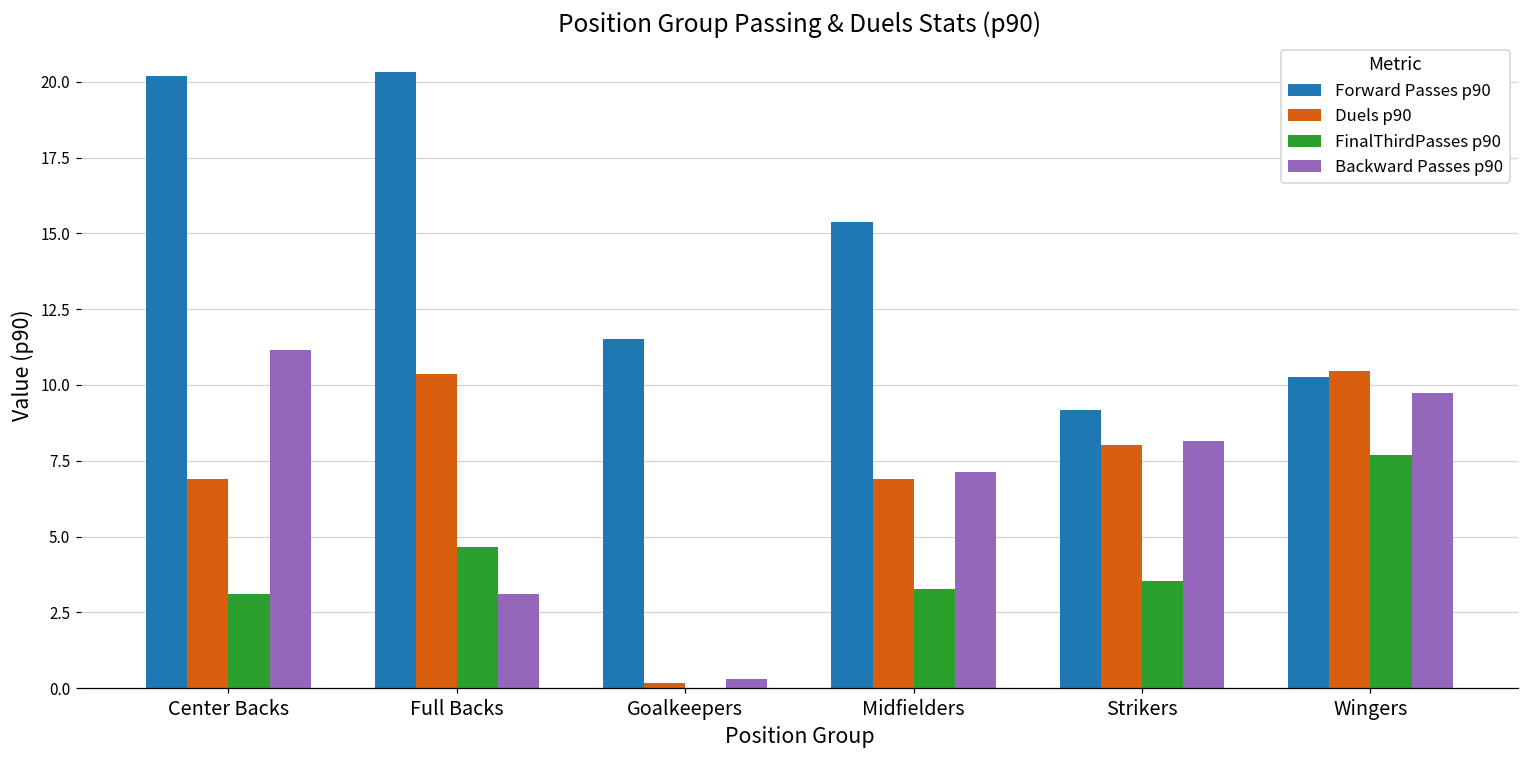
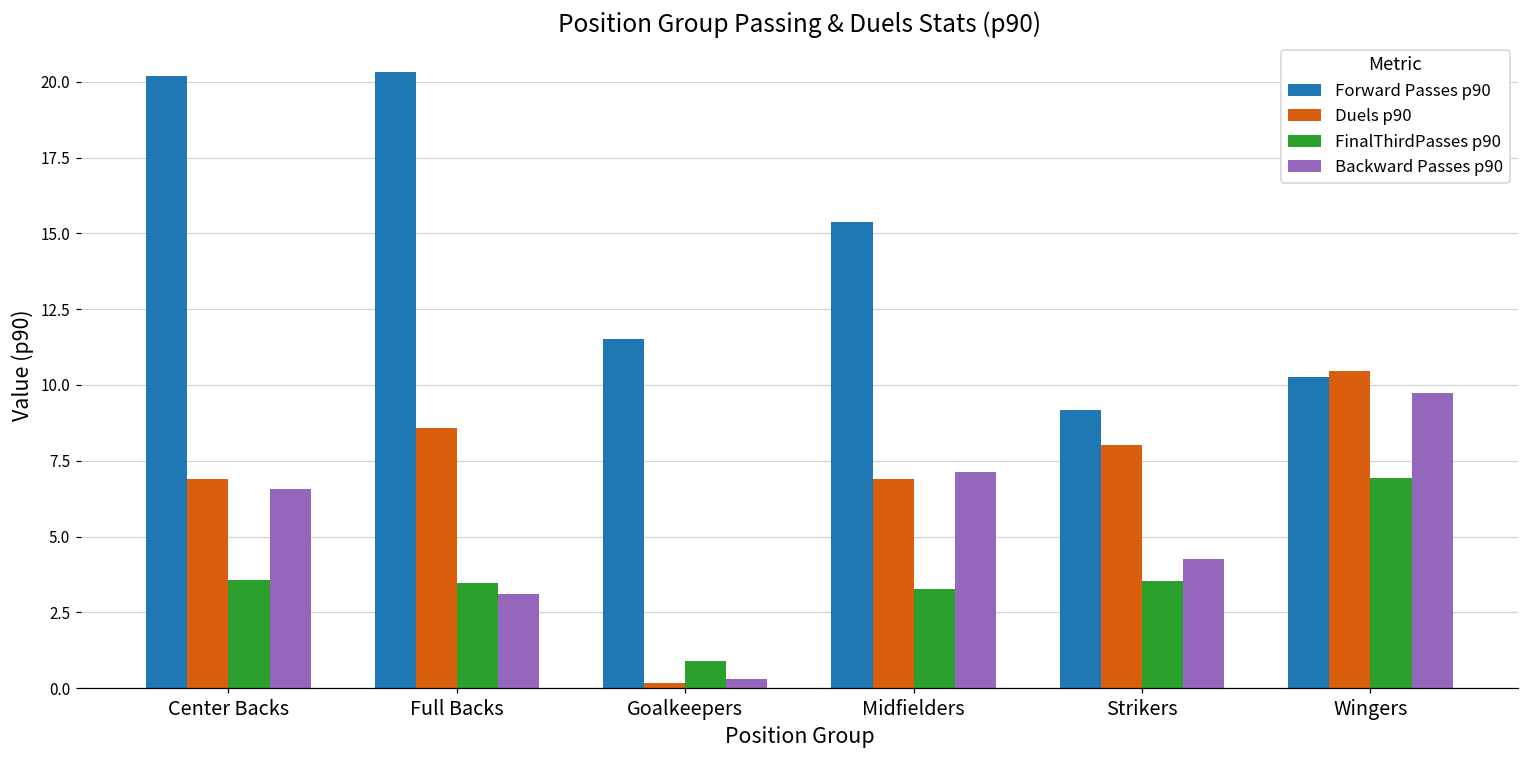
  {
    "Forward Passes p90": {
      "Center Backs": 20.2,
      "Full Backs": 20.3,
      "Goalkeepers": 11.5,
      "Midfielders": 15.4,
      "Strikers": 9.2,
      "Wingers": 10.3
    },
    "Duels p90": {
      "Center Backs": 6.9,
-     "Full Backs": 10.4,
+     "Full Backs": 8.6,
      "Goalkeepers": 0.2,
      "Midfielders": 6.9,
      "Strikers": 8.0,
      "Wingers": 10.5
    },
    "FinalThirdPasses p90": {
-     "Center Backs": 3.1,
-     "Full Backs": 4.7,
-     "Goalkeepers": 0.0,
+     "Center Backs": 3.6,
+     "Full Backs": 3.5,
+     "Goalkeepers": 0.9,
      "Midfielders": 3.3,
      "Strikers": 3.6,
-     "Wingers": 7.7
+     "Wingers": 6.9
    },
    "Backward Passes p90": {
-     "Center Backs": 11.2,
+     "Center Backs": 6.6,
      "Full Backs": 3.1,
      "Goalkeepers": 0.3,
      "Midfielders": 7.1,
-     "Strikers": 8.2,
+     "Strikers": 4.3,
      "Wingers": 9.7
    }
  }
